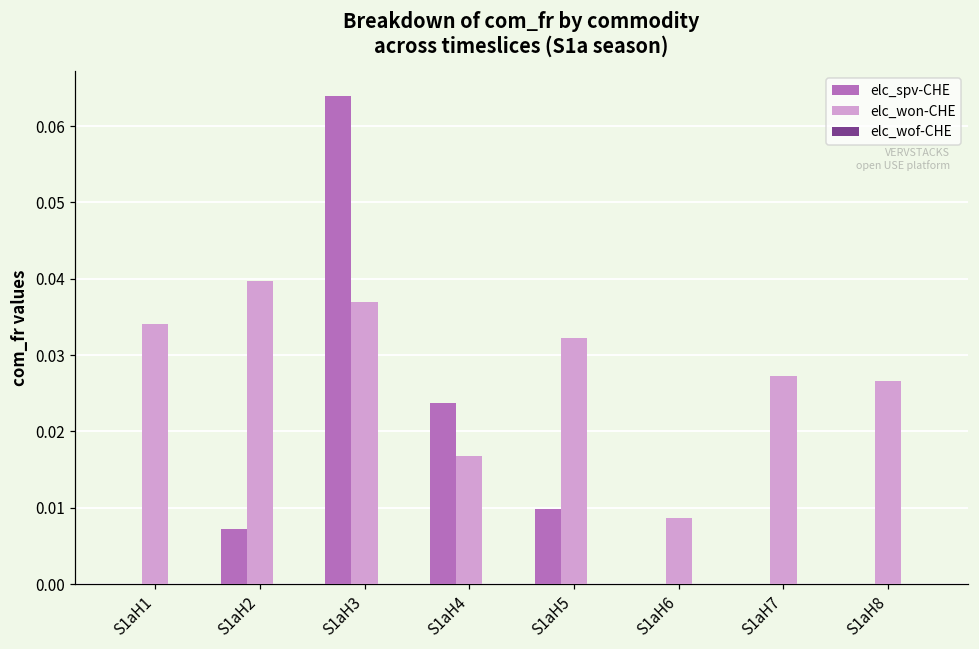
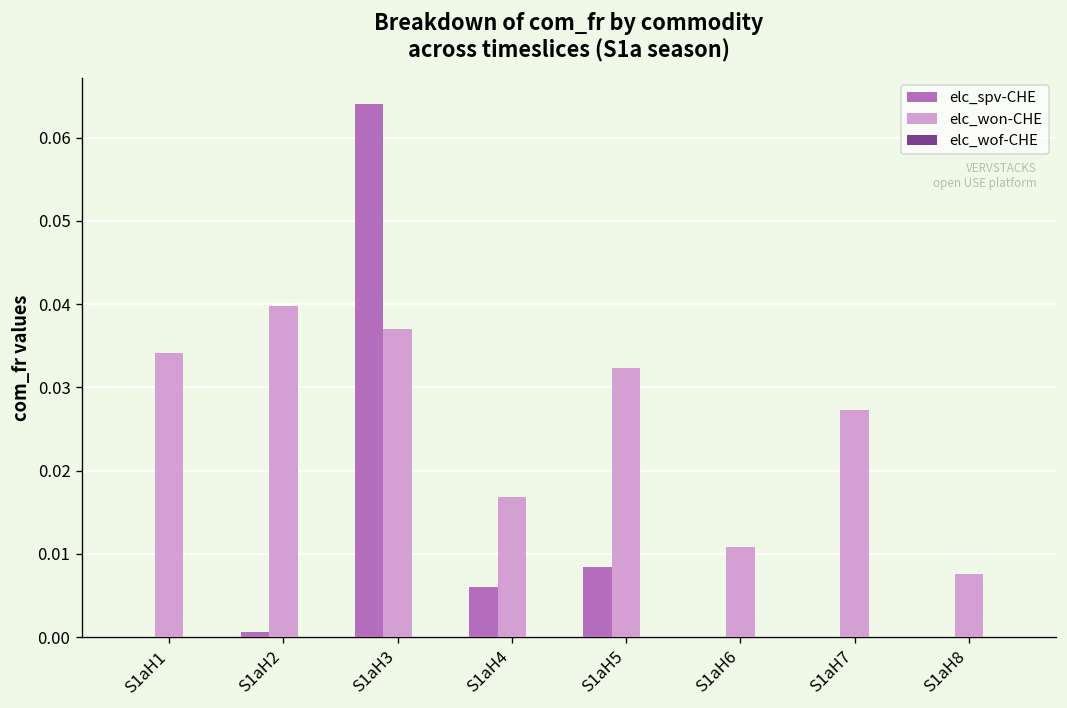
  {
    "elc_spv-CHE": {
      "S1aH1": 0.000,
-     "S1aH2": 0.007,
+     "S1aH2": 0.001,
      "S1aH3": 0.064,
-     "S1aH4": 0.024,
-     "S1aH5": 0.010,
+     "S1aH4": 0.006,
+     "S1aH5": 0.008,
      "S1aH6": 0.000,
      "S1aH7": 0.000,
      "S1aH8": 0.000
    },
    "elc_won-CHE": {
      "S1aH1": 0.034,
      "S1aH2": 0.040,
      "S1aH3": 0.037,
      "S1aH4": 0.017,
      "S1aH5": 0.032,
-     "S1aH6": 0.009,
+     "S1aH6": 0.011,
      "S1aH7": 0.027,
-     "S1aH8": 0.027
+     "S1aH8": 0.008
    },
    "elc_wof-CHE": {
      "S1aH1": 0.000,
      "S1aH2": 0.000,
      "S1aH3": 0.000,
      "S1aH4": 0.000,
      "S1aH5": 0.000,
      "S1aH6": 0.000,
      "S1aH7": 0.000,
      "S1aH8": 0.000
    }
  }
